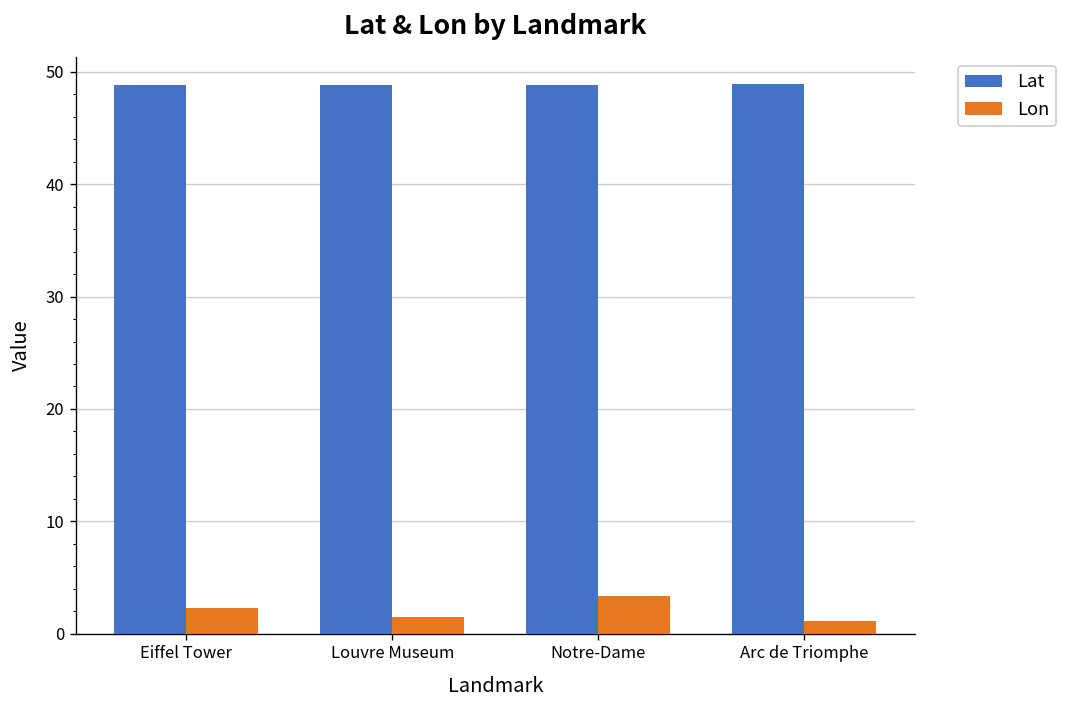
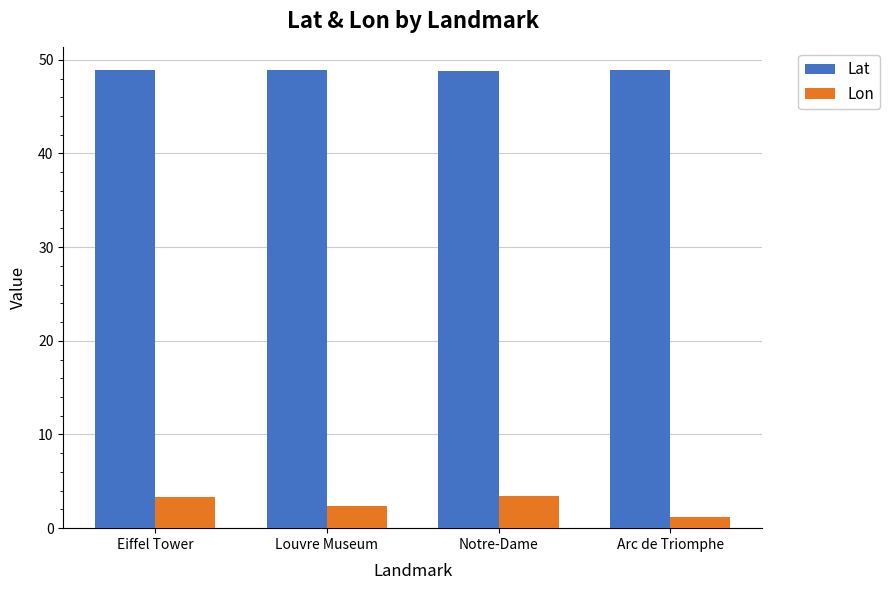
  {
    "Lat": {
      "Eiffel Tower": 49,
      "Louvre Museum": 49,
      "Notre-Dame": 49,
      "Arc de Triomphe": 49
    },
    "Lon": {
-     "Eiffel Tower": 2,
-     "Louvre Museum": 1,
+     "Eiffel Tower": 3,
+     "Louvre Museum": 2,
      "Notre-Dame": 3,
      "Arc de Triomphe": 1
    }
  }
